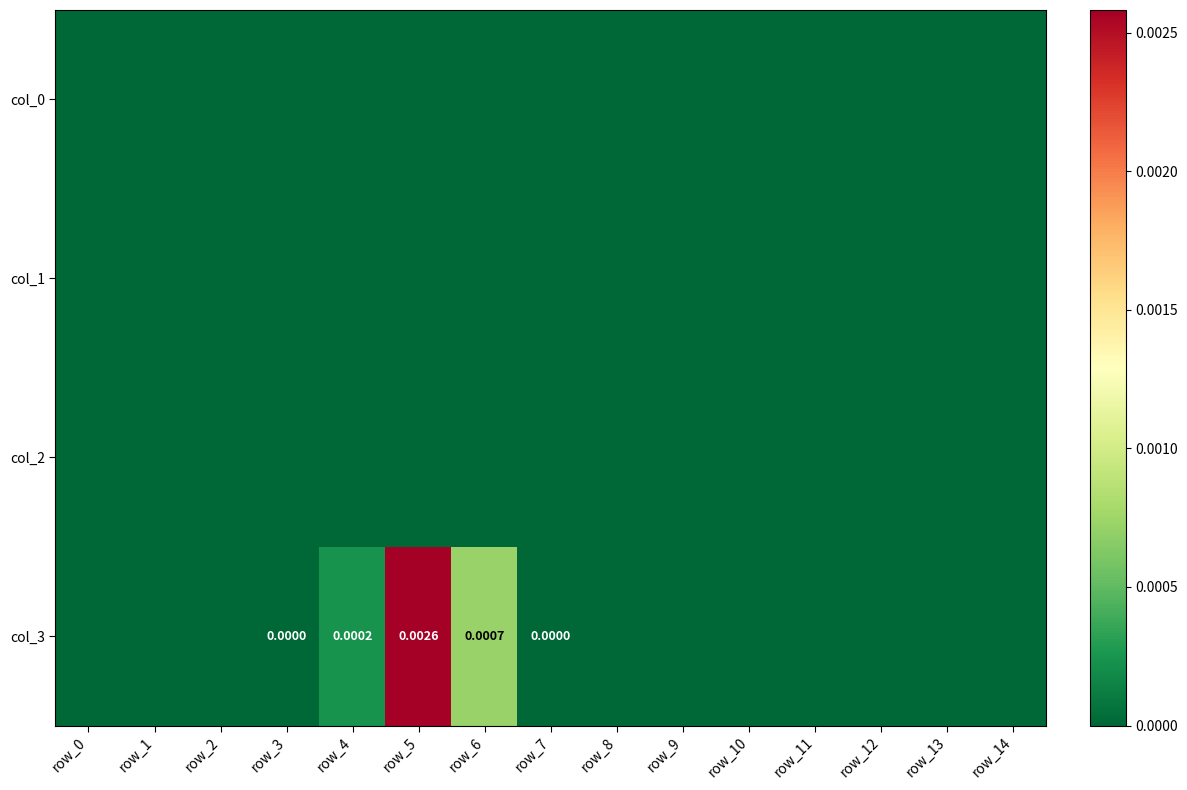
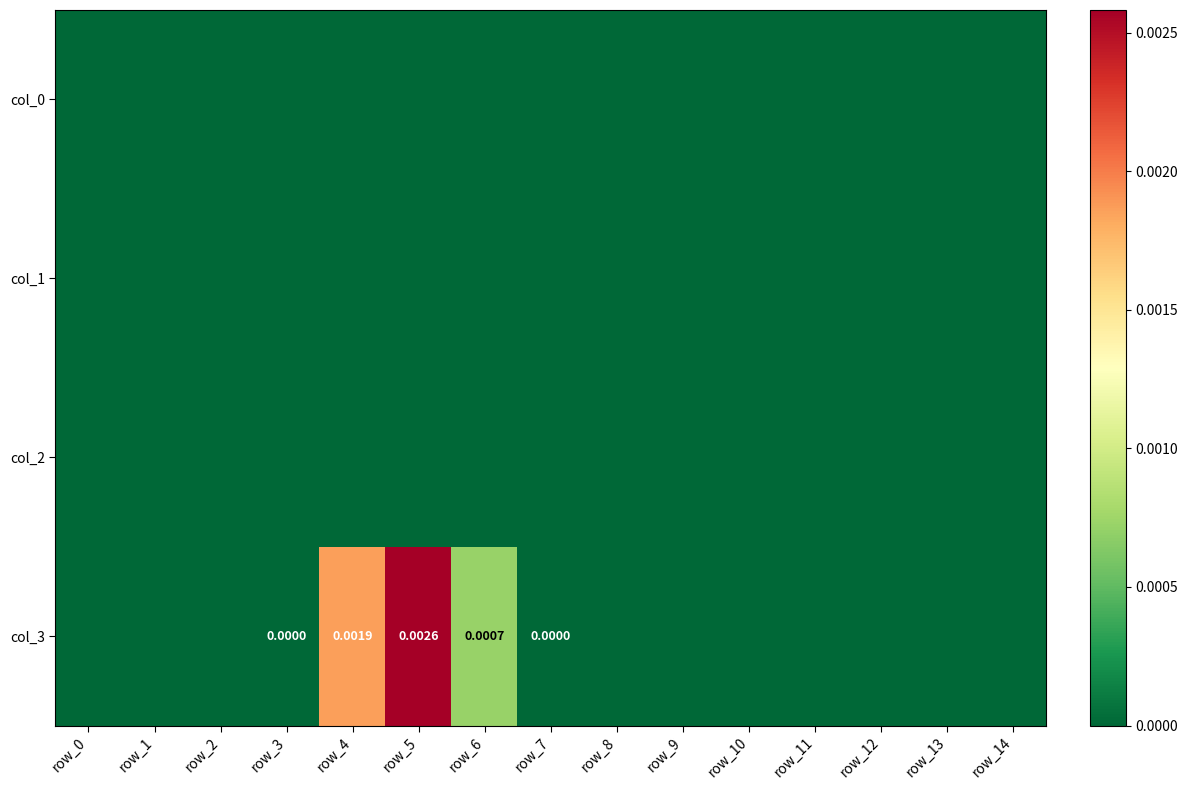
  {
    "col_3": {
      "row_3": 0.0000,
-     "row_4": 0.0002,
+     "row_4": 0.0019,
      "row_5": 0.0026,
      "row_6": 0.0007,
      "row_7": 0.0000
    }
  }
